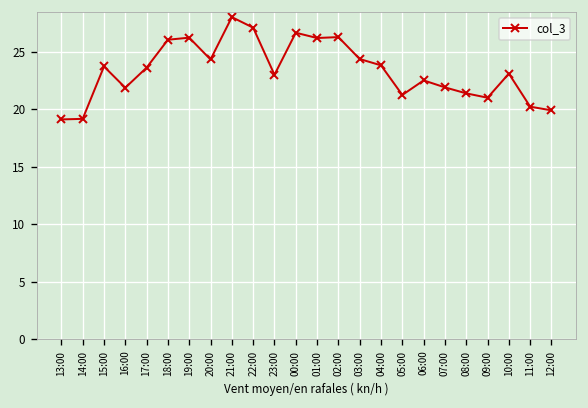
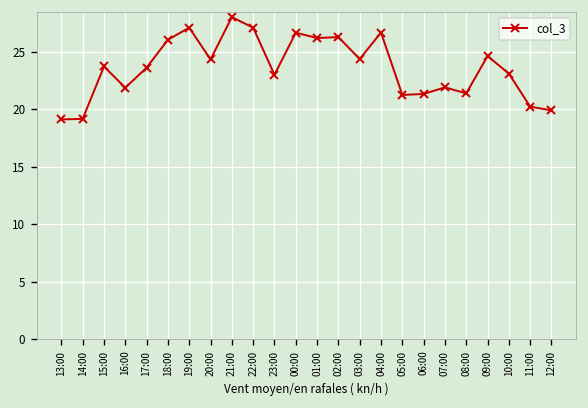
  {
    "13:00": 19,
    "14:00": 19,
    "15:00": 24,
    "16:00": 22,
    "17:00": 24,
    "18:00": 26,
-   "19:00": 26,
+   "19:00": 27,
    "20:00": 24,
    "21:00": 28,
    "22:00": 27,
    "23:00": 23,
    "00:00": 27,
    "01:00": 26,
    "02:00": 26,
    "03:00": 24,
-   "04:00": 24,
+   "04:00": 27,
    "05:00": 21,
-   "06:00": 23,
+   "06:00": 21,
    "07:00": 22,
    "08:00": 21,
-   "09:00": 21,
+   "09:00": 25,
    "10:00": 23,
    "11:00": 20,
    "12:00": 20
  }
